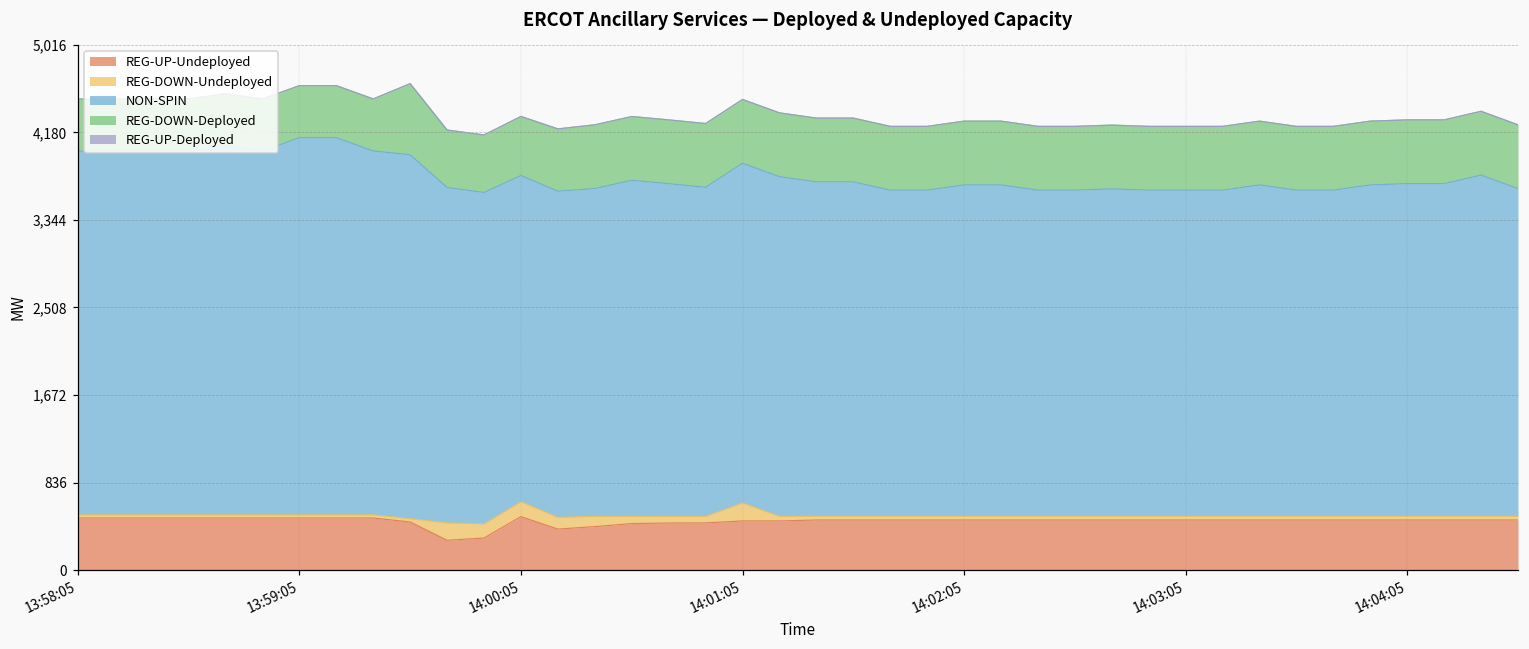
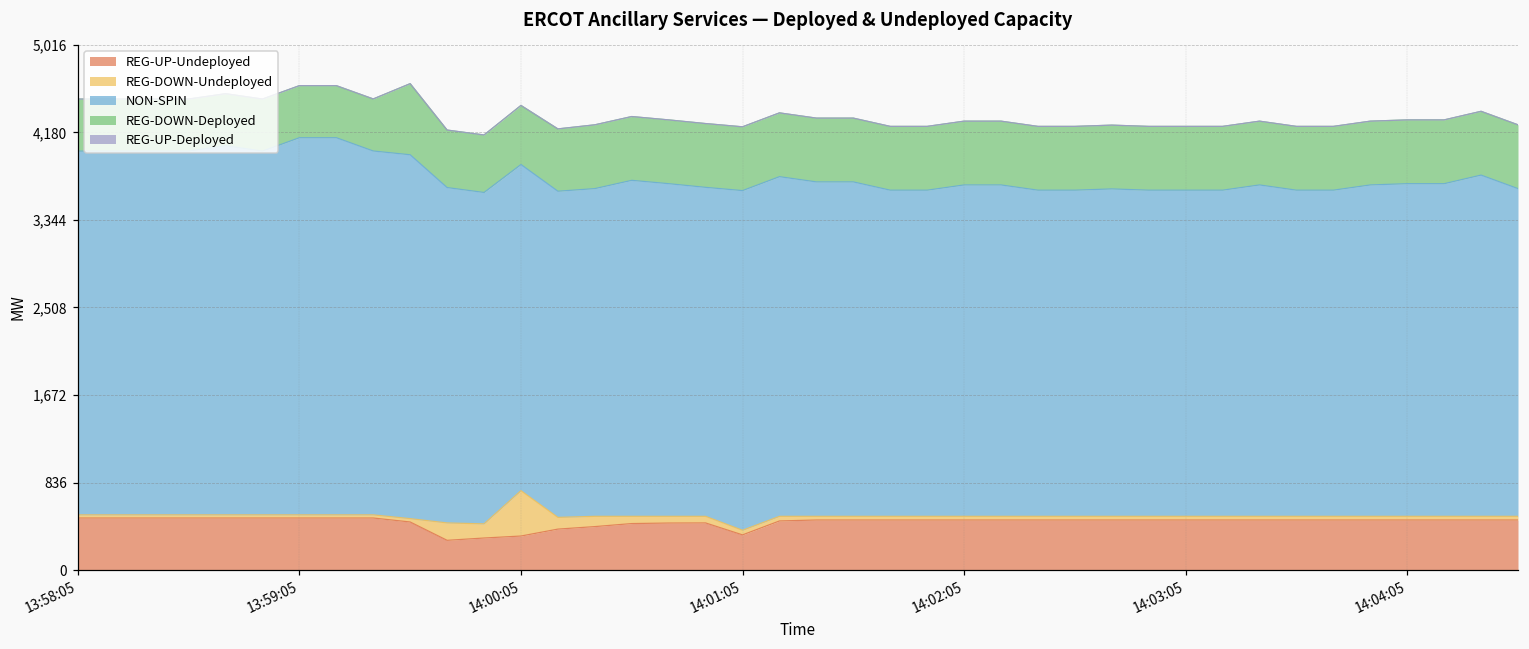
  {
    "REG-UP-Undeployed": {
      "13:58:05": 500,
      "13:59:05": 500,
-     "14:00:05": 500,
-     "14:01:05": 500,
+     "14:00:05": 300,
+     "14:01:05": 300,
      "14:02:05": 500,
      "14:03:05": 500,
      "14:04:05": 500
    },
    "REG-DOWN-Undeployed": {
      "13:58:05": 0,
      "13:59:05": 0,
-     "14:00:05": 100,
-     "14:01:05": 200,
+     "14:00:05": 400,
+     "14:01:05": 0,
      "14:02:05": 0,
      "14:03:05": 0,
      "14:04:05": 0
    }
  }
